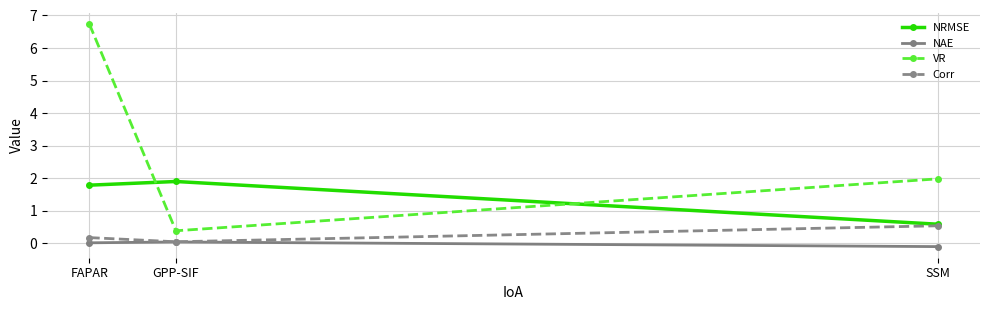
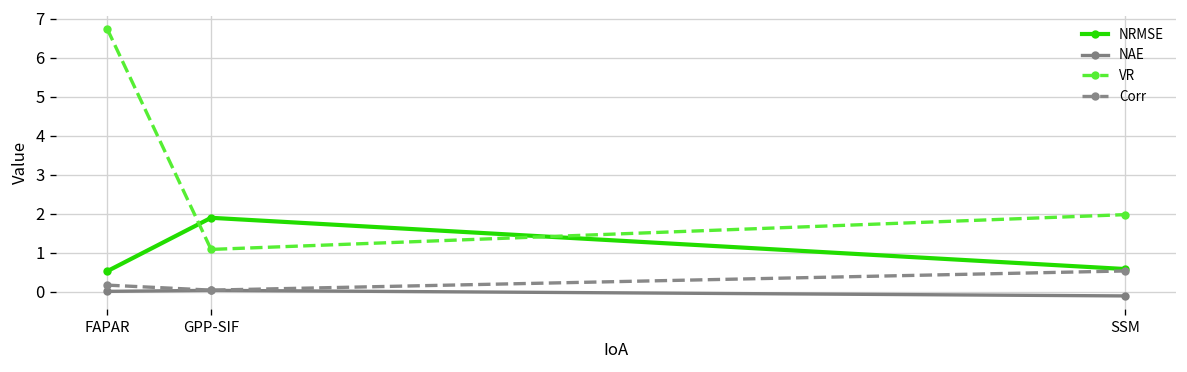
  {
    "NRMSE": {
-     "FAPAR": 1.8,
+     "FAPAR": 0.5,
      "GPP-SIF": 1.9
    },
    "VR": {
      "FAPAR": 6.7,
-     "GPP-SIF": 0.4,
+     "GPP-SIF": 1.1,
      "SSM": 2.0
    }
  }
